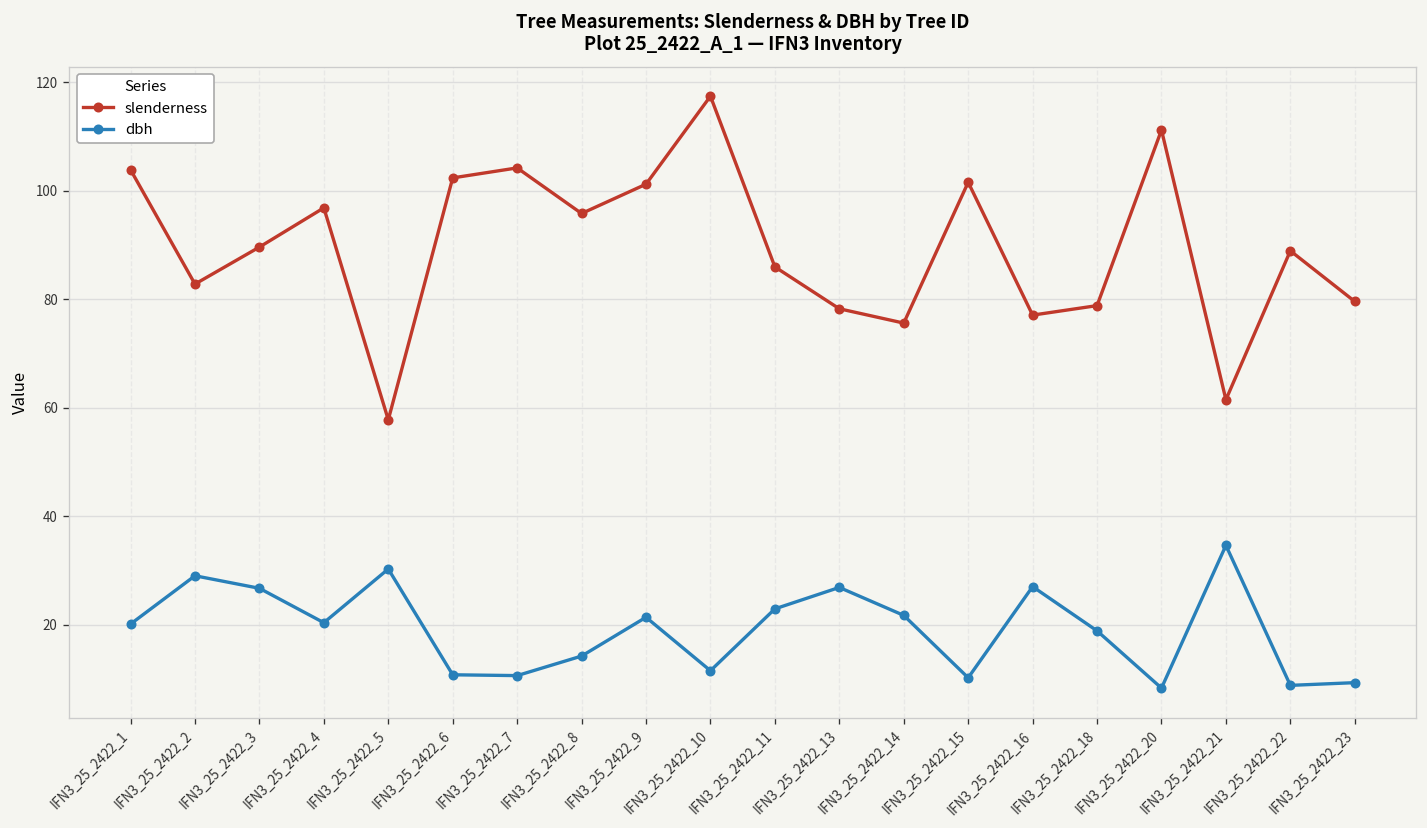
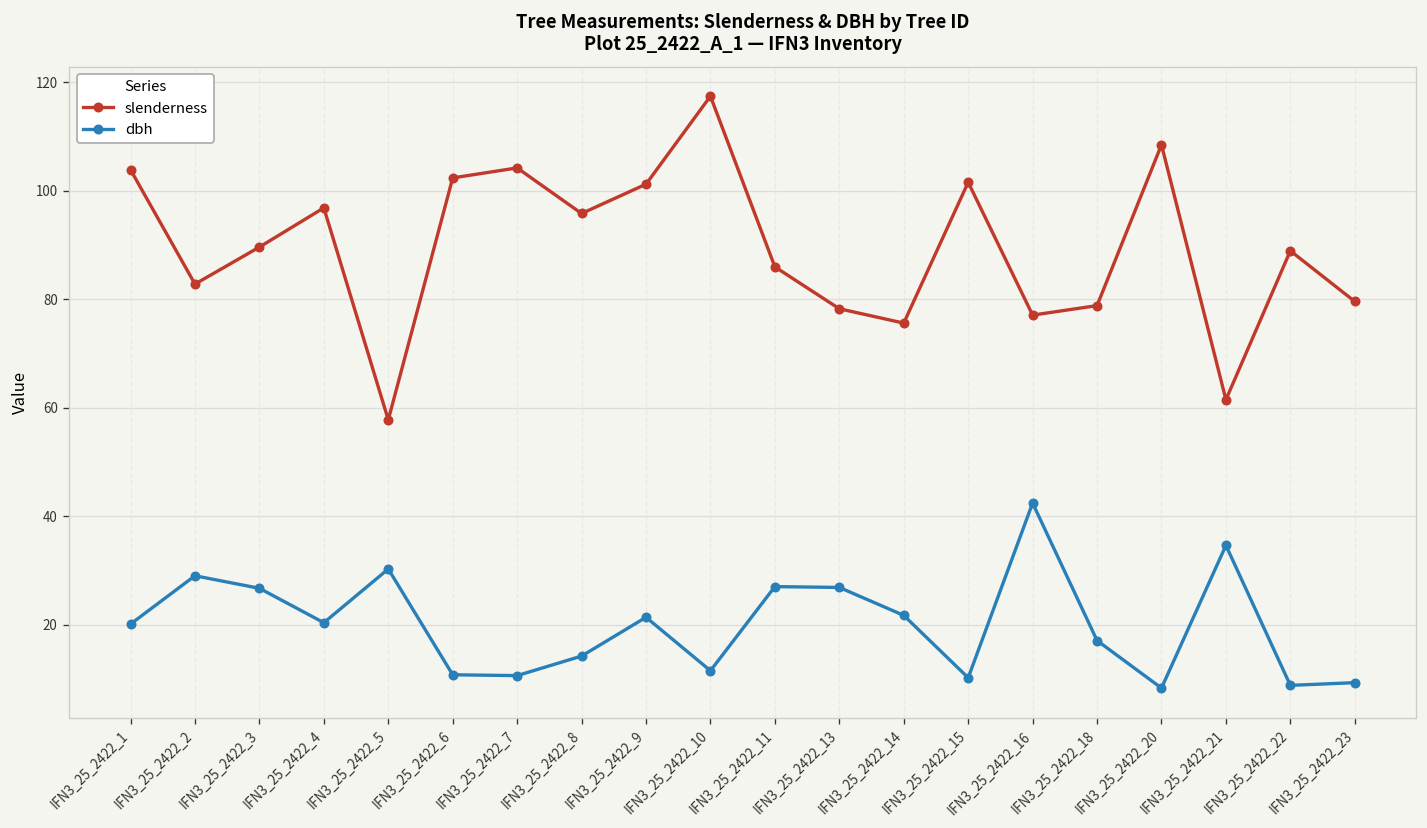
  {
    "slenderness": {
      "IFN3_25_2422_1": 104,
      "IFN3_25_2422_2": 83,
      "IFN3_25_2422_3": 90,
      "IFN3_25_2422_4": 97,
      "IFN3_25_2422_5": 58,
      "IFN3_25_2422_6": 102,
      "IFN3_25_2422_7": 104,
      "IFN3_25_2422_8": 96,
      "IFN3_25_2422_9": 101,
      "IFN3_25_2422_10": 117,
      "IFN3_25_2422_11": 86,
      "IFN3_25_2422_13": 78,
      "IFN3_25_2422_14": 76,
      "IFN3_25_2422_15": 102,
      "IFN3_25_2422_16": 77,
      "IFN3_25_2422_18": 79,
-     "IFN3_25_2422_20": 111,
+     "IFN3_25_2422_20": 108,
      "IFN3_25_2422_21": 61,
      "IFN3_25_2422_22": 89,
      "IFN3_25_2422_23": 80
    },
    "dbh": {
      "IFN3_25_2422_1": 20,
      "IFN3_25_2422_2": 29,
      "IFN3_25_2422_3": 27,
      "IFN3_25_2422_4": 20,
      "IFN3_25_2422_5": 30,
      "IFN3_25_2422_6": 11,
      "IFN3_25_2422_7": 11,
      "IFN3_25_2422_8": 14,
      "IFN3_25_2422_9": 21,
      "IFN3_25_2422_10": 12,
-     "IFN3_25_2422_11": 23,
+     "IFN3_25_2422_11": 27,
      "IFN3_25_2422_13": 27,
      "IFN3_25_2422_14": 22,
      "IFN3_25_2422_15": 10,
-     "IFN3_25_2422_16": 27,
-     "IFN3_25_2422_18": 19,
+     "IFN3_25_2422_16": 42,
+     "IFN3_25_2422_18": 17,
      "IFN3_25_2422_20": 8,
      "IFN3_25_2422_21": 35,
      "IFN3_25_2422_22": 9,
      "IFN3_25_2422_23": 9
    }
  }
